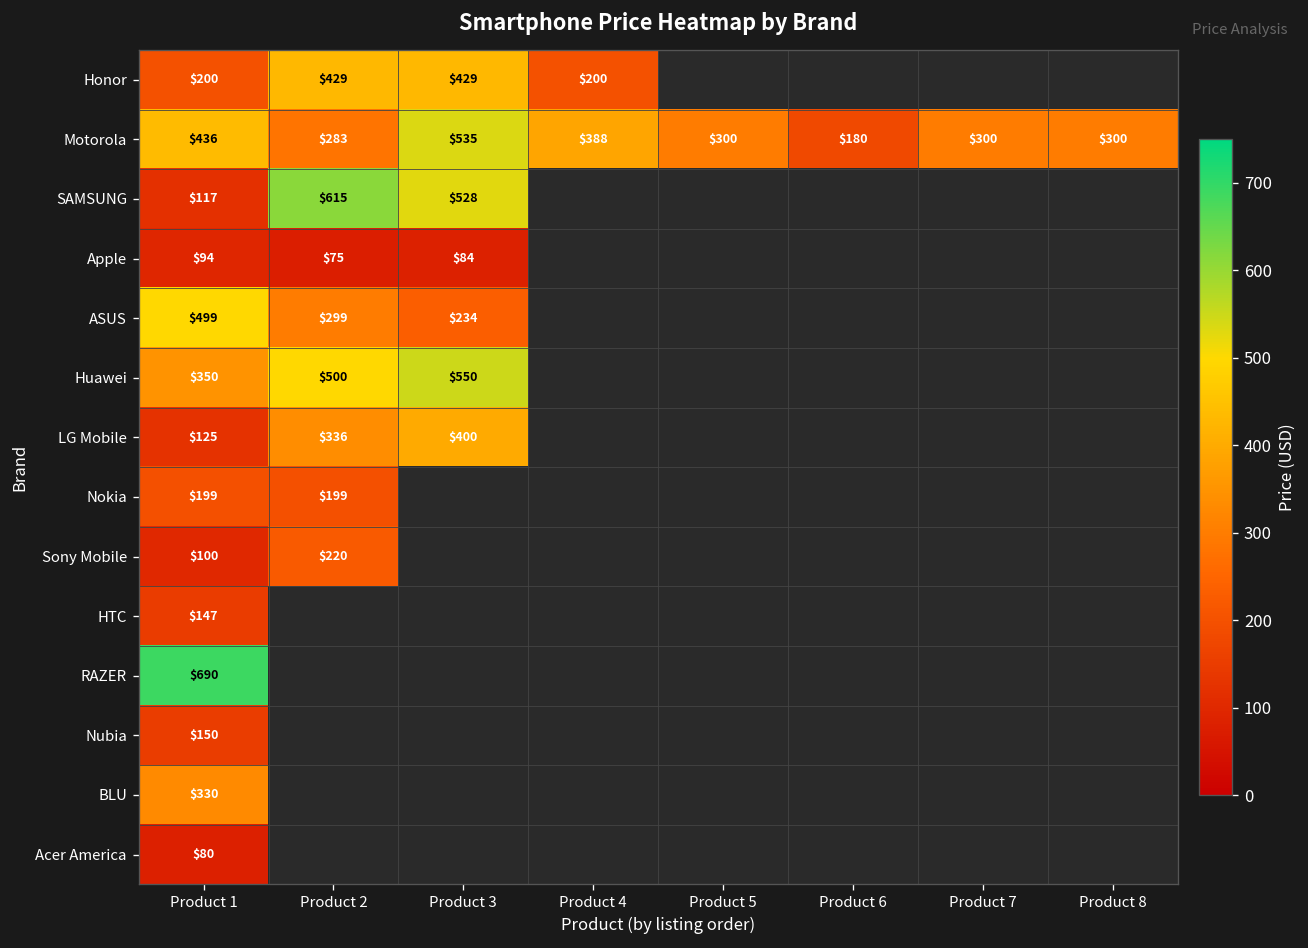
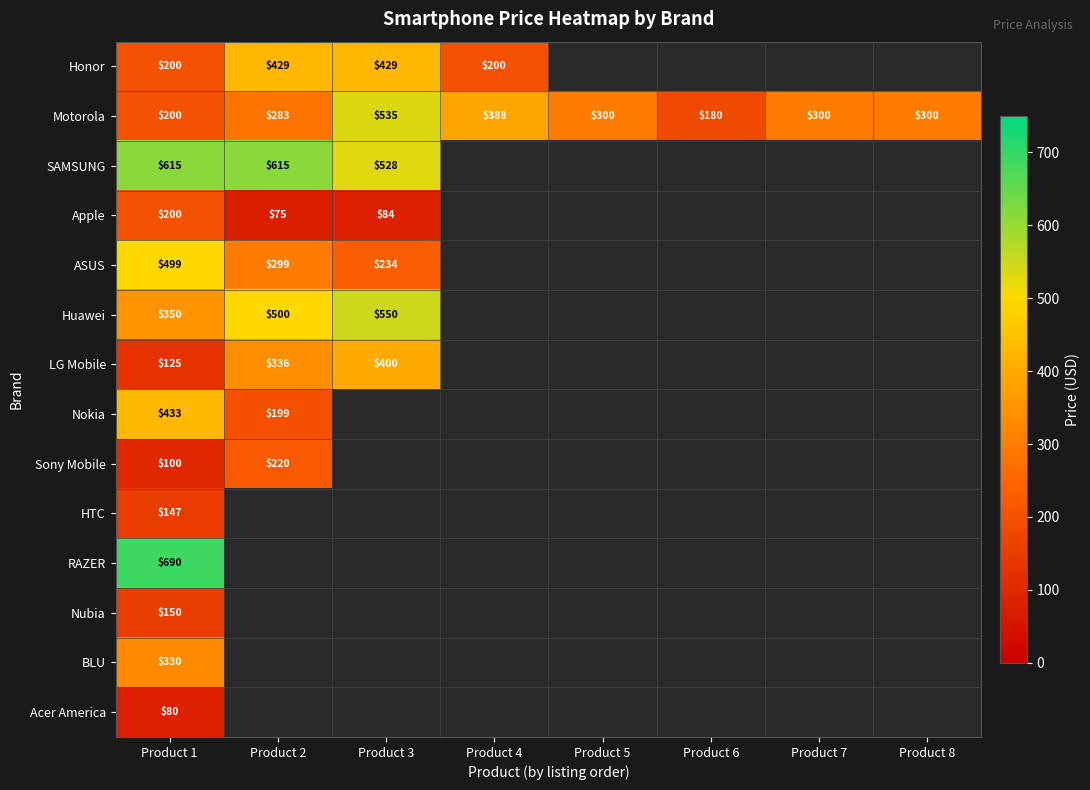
  {
    "Honor": {
      "Product 1": "$200",
      "Product 2": "$429",
      "Product 3": "$429",
      "Product 4": "$200"
    },
    "Motorola": {
-     "Product 1": "$436",
+     "Product 1": "$200",
      "Product 2": "$283",
      "Product 3": "$535",
      "Product 4": "$388",
      "Product 5": "$300",
      "Product 6": "$180",
      "Product 7": "$300",
      "Product 8": "$300"
    },
    "SAMSUNG": {
-     "Product 1": "$117",
+     "Product 1": "$615",
      "Product 2": "$615",
      "Product 3": "$528"
    },
    "Apple": {
-     "Product 1": "$94",
+     "Product 1": "$200",
      "Product 2": "$75",
      "Product 3": "$84"
    },
    "ASUS": {
      "Product 1": "$499",
      "Product 2": "$299",
      "Product 3": "$234"
    },
    "Huawei": {
      "Product 1": "$350",
      "Product 2": "$500",
      "Product 3": "$550"
    },
    "LG Mobile": {
      "Product 1": "$125",
      "Product 2": "$336",
      "Product 3": "$400"
    },
    "Nokia": {
-     "Product 1": "$199",
+     "Product 1": "$433",
      "Product 2": "$199"
    },
    "Sony Mobile": {
      "Product 1": "$100",
      "Product 2": "$220"
    },
    "HTC": {
      "Product 1": "$147"
    },
    "RAZER": {
      "Product 1": "$690"
    },
    "Nubia": {
      "Product 1": "$150"
    },
    "BLU": {
      "Product 1": "$330"
    },
    "Acer America": {
      "Product 1": "$80"
    }
  }
